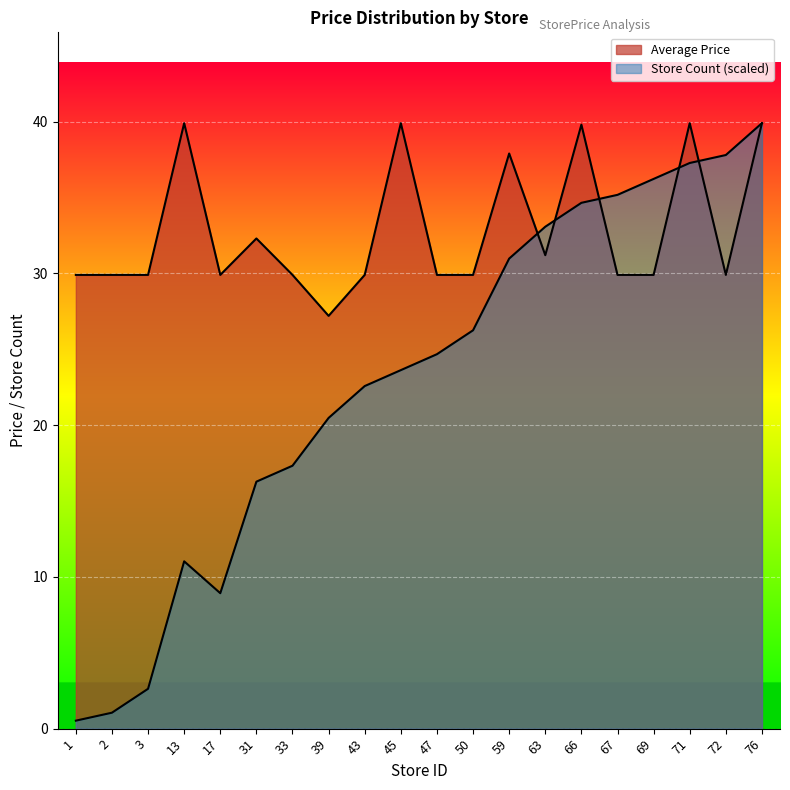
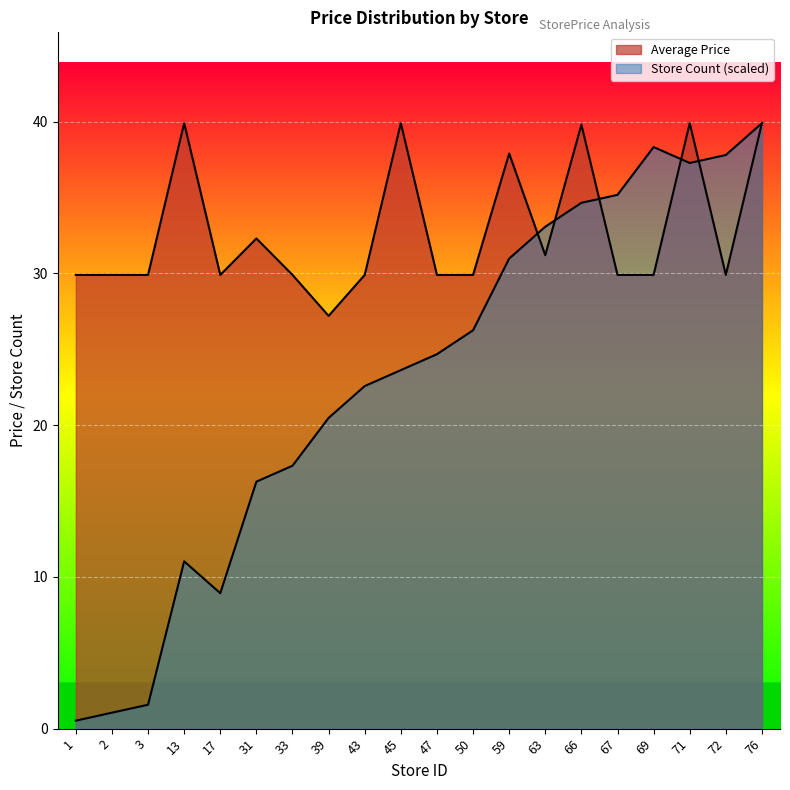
  {
    "Average Price": {
      "1": 29.9,
      "2": 29.9,
      "3": 29.9,
      "13": 39.9,
      "17": 29.9,
      "31": 32.3,
      "33": 29.9,
      "39": 27.2,
      "43": 29.9,
      "45": 39.9,
      "47": 29.9,
      "50": 29.9,
      "59": 37.9,
      "63": 31.2,
      "66": 39.8,
      "67": 29.9,
      "69": 29.9,
      "71": 39.9,
      "72": 29.9
    },
    "Store Count (scaled)": {
      "1": 0.5,
      "2": 1.0,
-     "3": 2.6,
+     "3": 1.6,
      "13": 11.0,
      "17": 8.9,
      "31": 16.3,
      "33": 17.3,
      "39": 20.5,
      "43": 22.6,
      "45": 23.6,
      "47": 24.7,
      "50": 26.3,
      "59": 31.0,
      "63": 33.1,
      "66": 34.7,
      "67": 35.2,
-     "69": 36.2,
+     "69": 38.3,
      "71": 37.3,
      "72": 37.8
    }
  }
